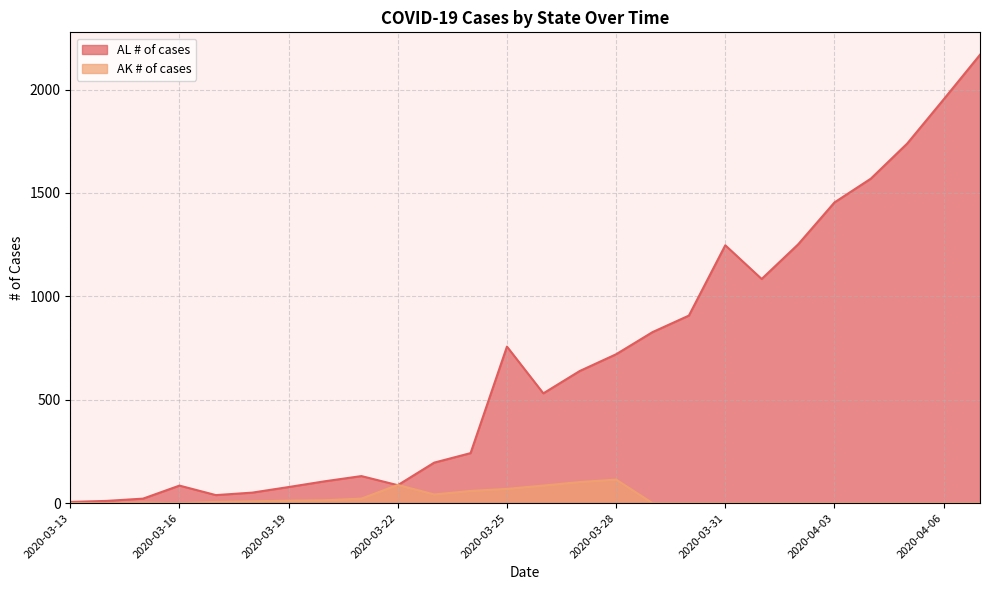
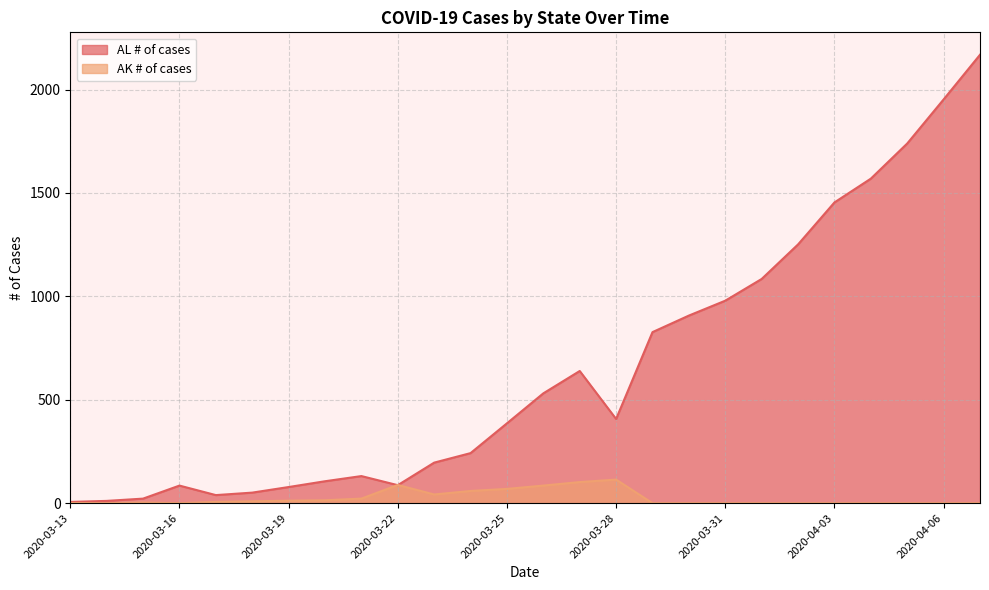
  {
    "AL # of cases": {
      "2020-03-16": 90,
      "2020-03-19": 80,
-     "2020-03-25": 760,
-     "2020-03-28": 720,
-     "2020-03-31": 1250,
+     "2020-03-25": 390,
+     "2020-03-28": 410,
+     "2020-03-31": 980,
      "2020-04-03": 1450,
      "2020-04-06": 1950
    },
    "AK # of cases": {
      "2020-03-16": 0,
      "2020-03-19": 10,
      "2020-03-25": 70,
      "2020-03-28": 110,
      "2020-03-31": 0,
      "2020-04-03": 0,
      "2020-04-06": 0
    }
  }
